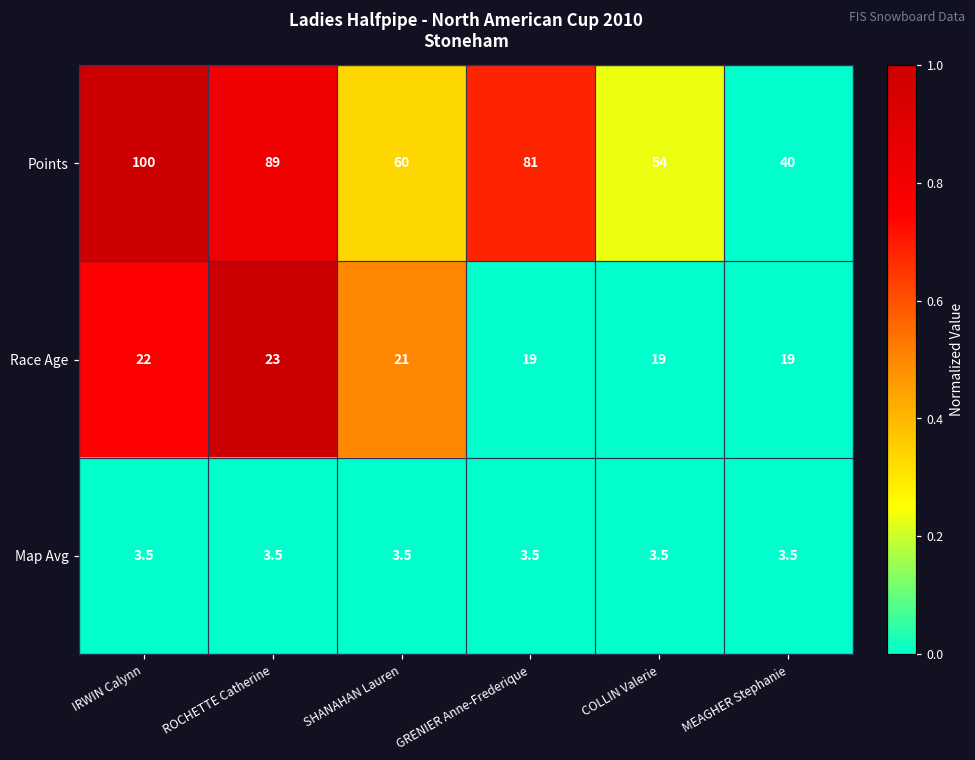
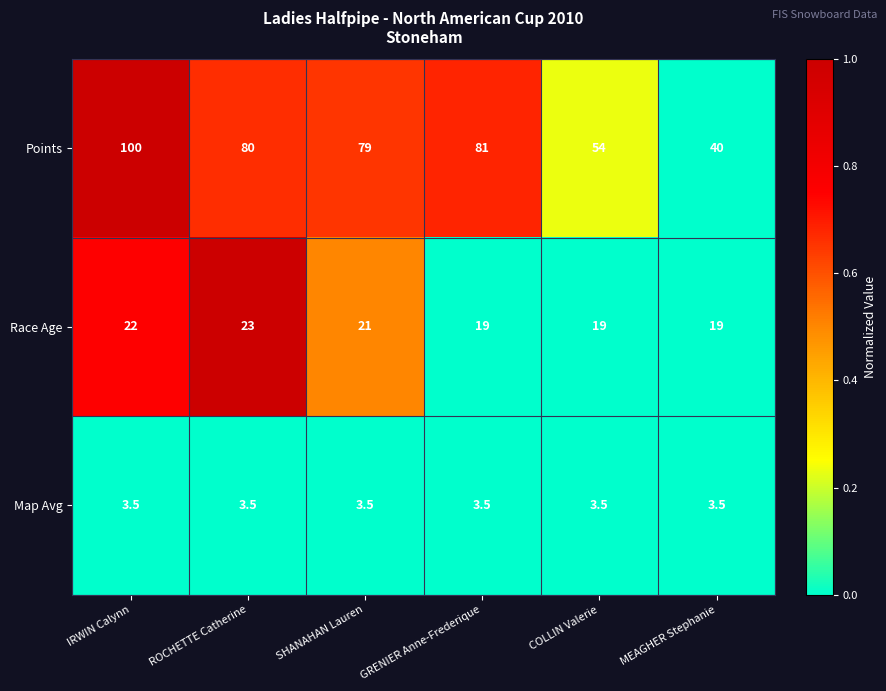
  {
    "Points": {
      "IRWIN Calynn": 100,
-     "ROCHETTE Catherine": 89,
-     "SHANAHAN Lauren": 60,
+     "ROCHETTE Catherine": 80,
+     "SHANAHAN Lauren": 79,
      "GRENIER Anne-Frederique": 81,
      "COLLIN Valerie": 54,
      "MEAGHER Stephanie": 40
    },
    "Race Age": {
      "IRWIN Calynn": 22,
      "ROCHETTE Catherine": 23,
      "SHANAHAN Lauren": 21,
      "GRENIER Anne-Frederique": 19,
      "COLLIN Valerie": 19,
      "MEAGHER Stephanie": 19
    },
    "Map Avg": {
      "IRWIN Calynn": 3.5,
      "ROCHETTE Catherine": 3.5,
      "SHANAHAN Lauren": 3.5,
      "GRENIER Anne-Frederique": 3.5,
      "COLLIN Valerie": 3.5,
      "MEAGHER Stephanie": 3.5
    }
  }
